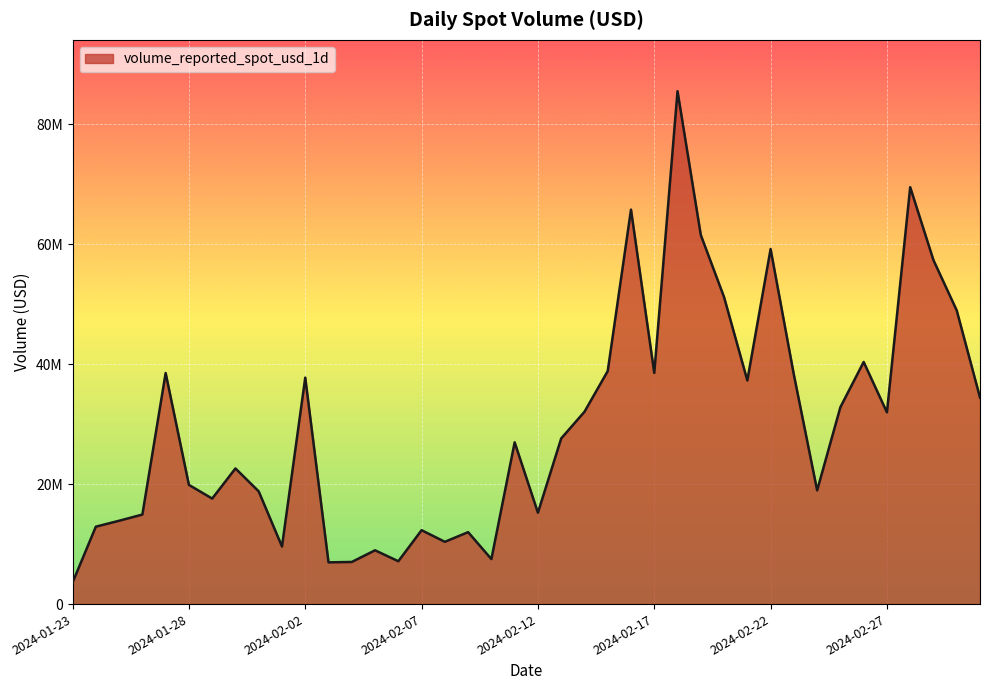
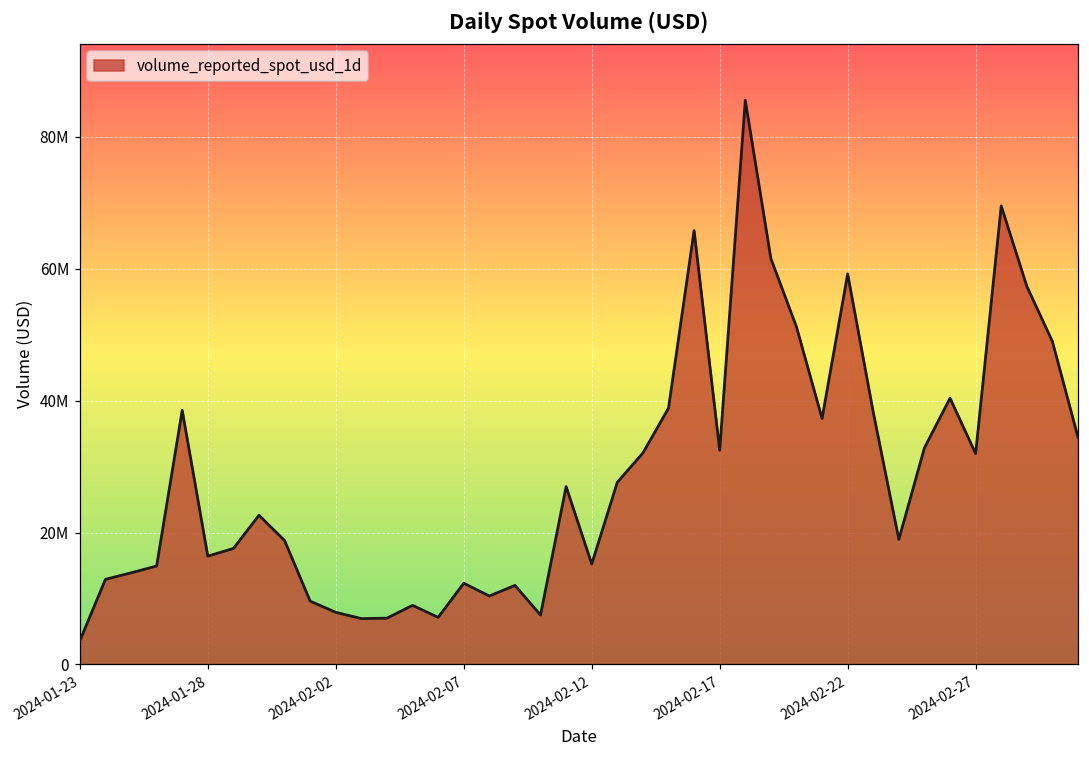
  {
    "2024-01-23": 4000000,
-   "2024-01-28": 20000000,
-   "2024-02-02": 38000000,
+   "2024-01-28": 16000000,
+   "2024-02-02": 8000000,
    "2024-02-07": 12000000,
    "2024-02-12": 15000000,
-   "2024-02-17": 39000000,
+   "2024-02-17": 32000000,
    "2024-02-22": 59000000,
    "2024-02-27": 32000000
  }
